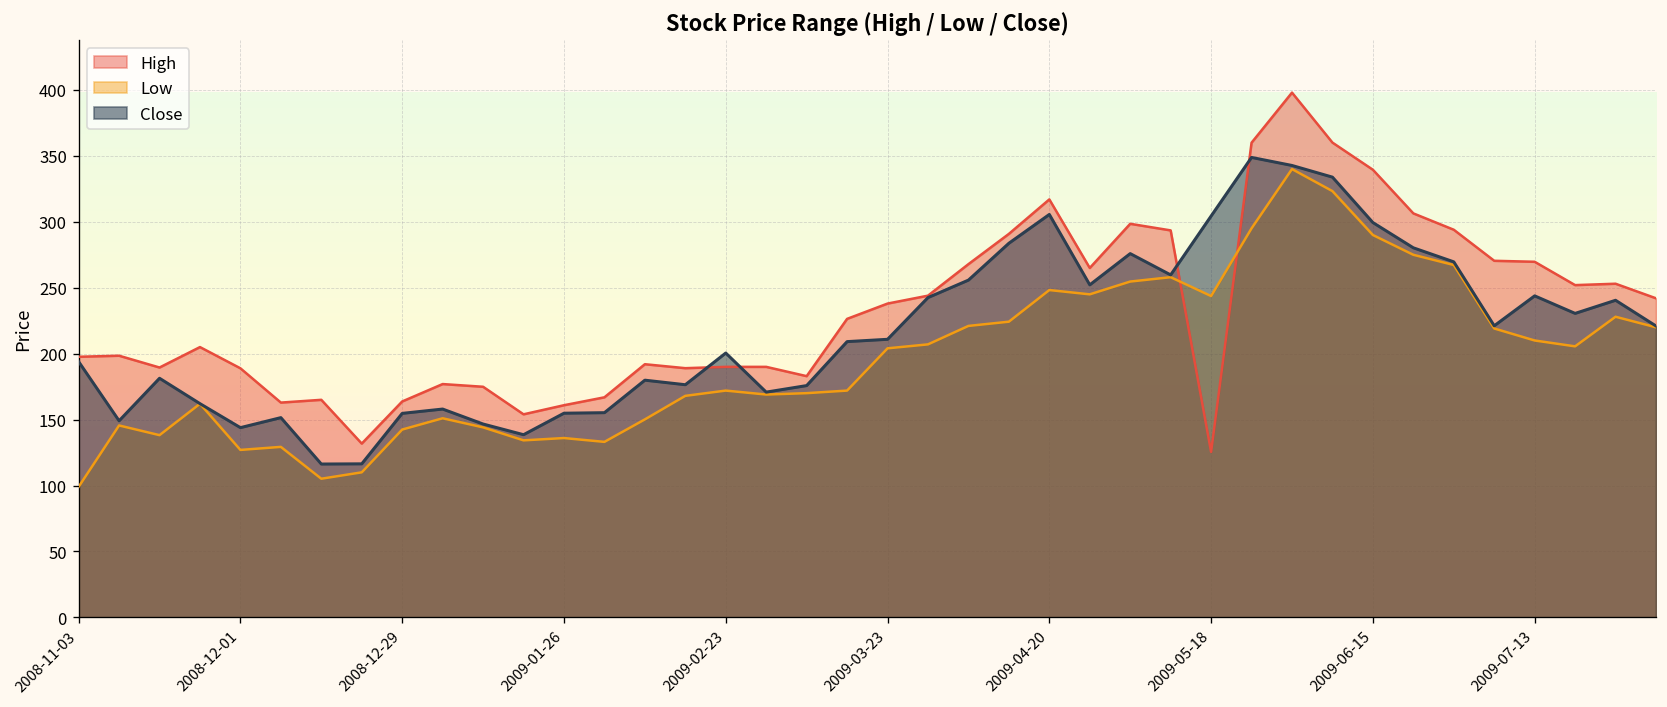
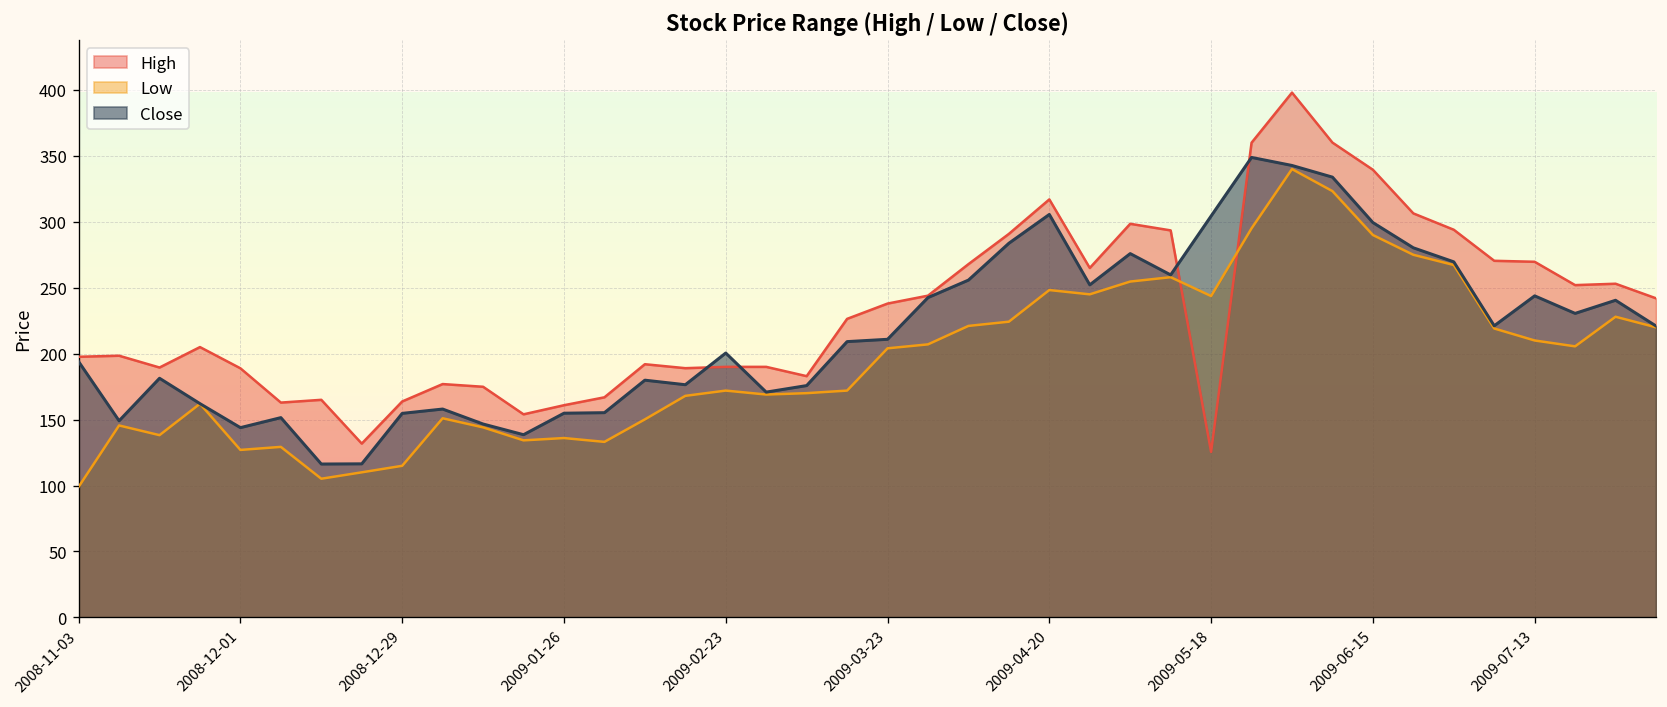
  {
    "High": {
      "2008-11-03": 198,
      "2008-12-01": 189,
      "2008-12-29": 164,
      "2009-01-26": 161,
      "2009-02-23": 190,
      "2009-03-23": 238,
      "2009-04-20": 317,
      "2009-05-18": 125,
      "2009-06-15": 340,
      "2009-07-13": 270
    },
    "Low": {
      "2008-11-03": 99,
      "2008-12-01": 127,
-     "2008-12-29": 142,
+     "2008-12-29": 115,
      "2009-01-26": 136,
      "2009-02-23": 172,
      "2009-03-23": 204,
      "2009-04-20": 248,
      "2009-05-18": 244,
      "2009-06-15": 290,
      "2009-07-13": 210
    },
    "Close": {
      "2008-11-03": 194,
      "2008-12-01": 144,
      "2008-12-29": 155,
      "2009-01-26": 155,
      "2009-02-23": 200,
      "2009-03-23": 211,
      "2009-04-20": 306,
      "2009-05-18": 304,
      "2009-06-15": 299,
      "2009-07-13": 244
    }
  }
